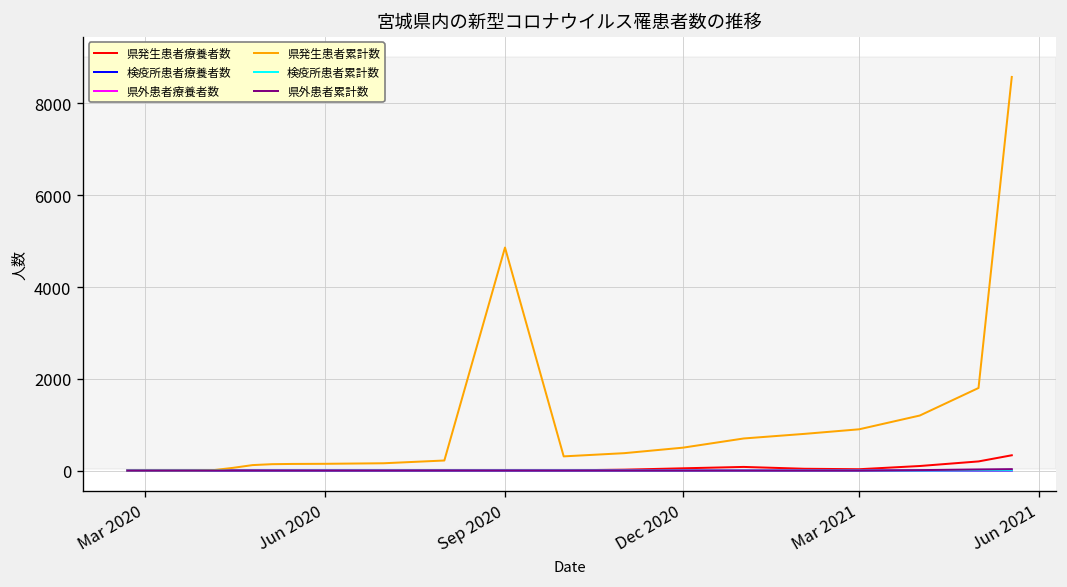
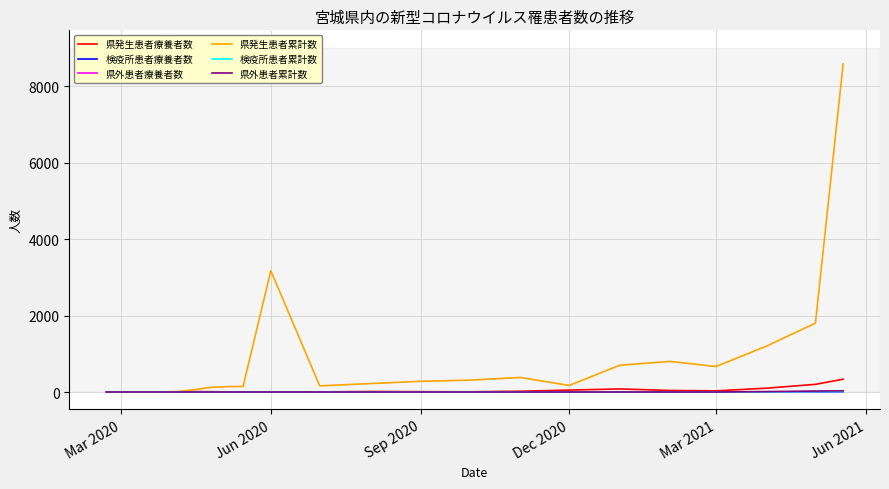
  {
    "県発生患者累計数": {
-     "Jun 2020": 100,
-     "Sep 2020": 4900,
-     "Dec 2020": 500,
-     "Mar 2021": 900
+     "Jun 2020": 3200,
+     "Sep 2020": 300,
+     "Dec 2020": 200,
+     "Mar 2021": 700
    }
  }
